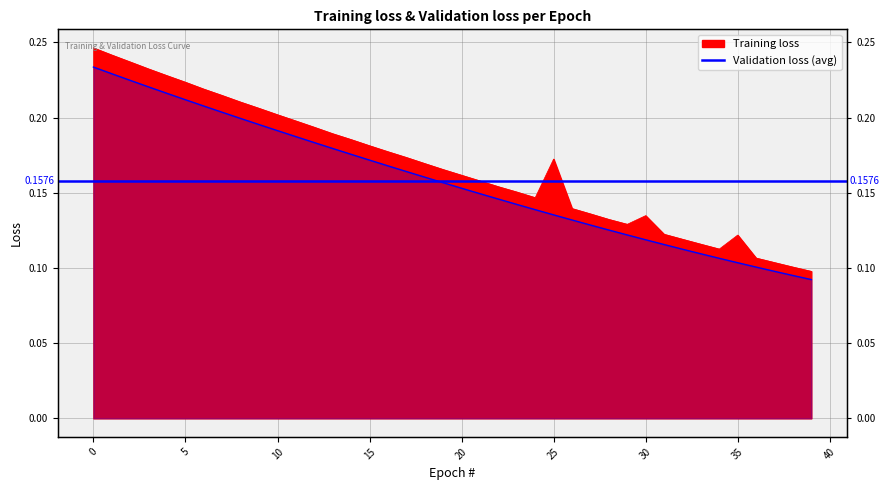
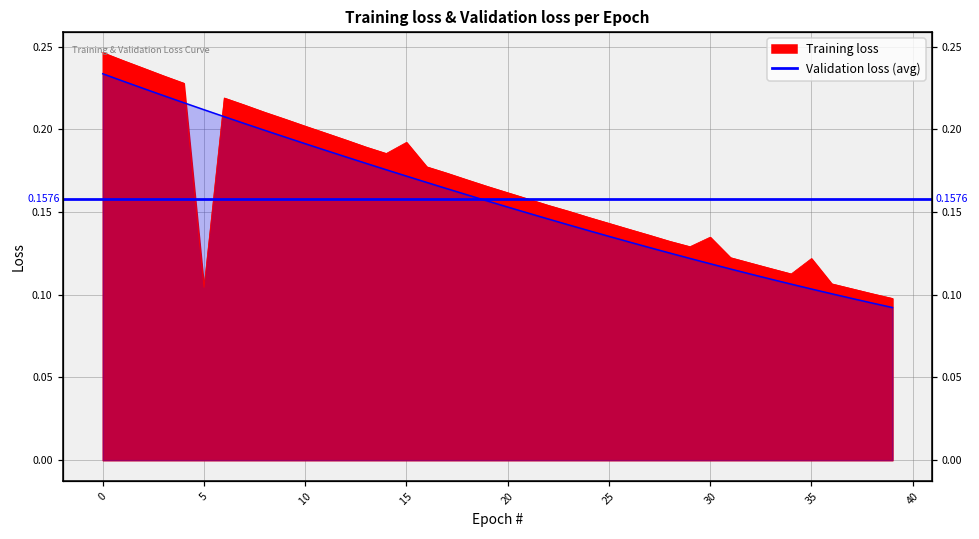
  {
    "Training loss": {
      "0": 0.246,
-     "5": 0.224,
+     "5": 0.104,
      "10": 0.202,
-     "15": 0.181,
+     "15": 0.192,
      "20": 0.162,
-     "25": 0.172,
+     "25": 0.143,
      "30": 0.135,
      "35": 0.122
    }
  }
